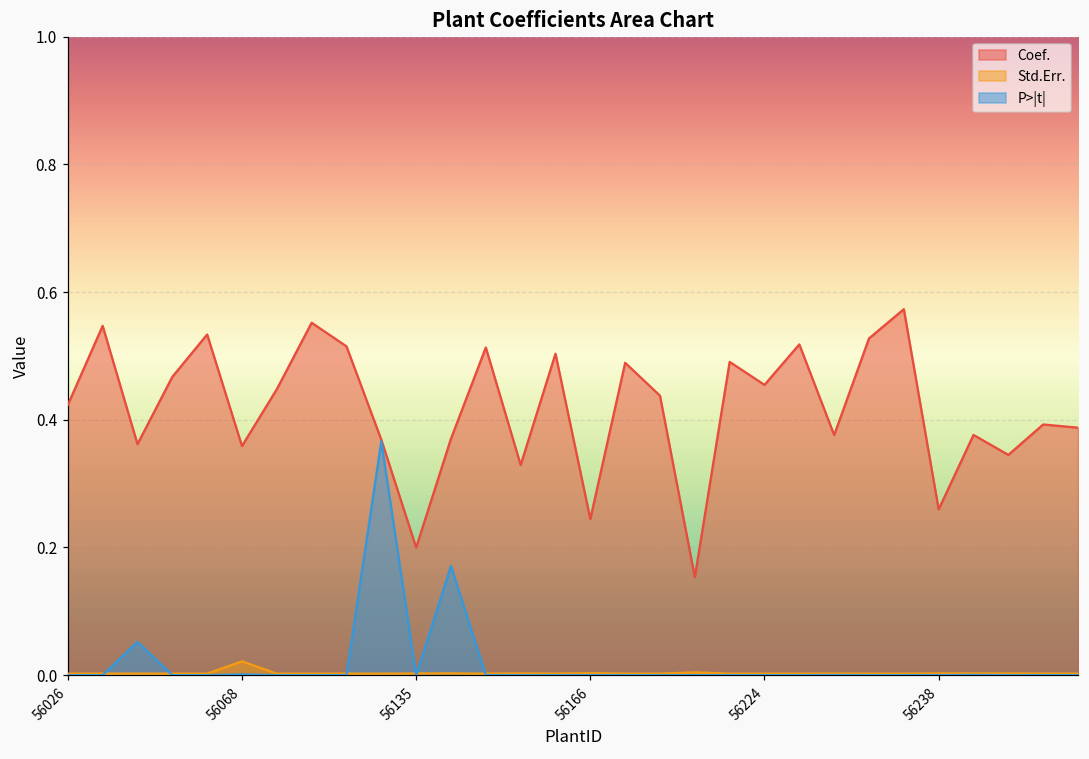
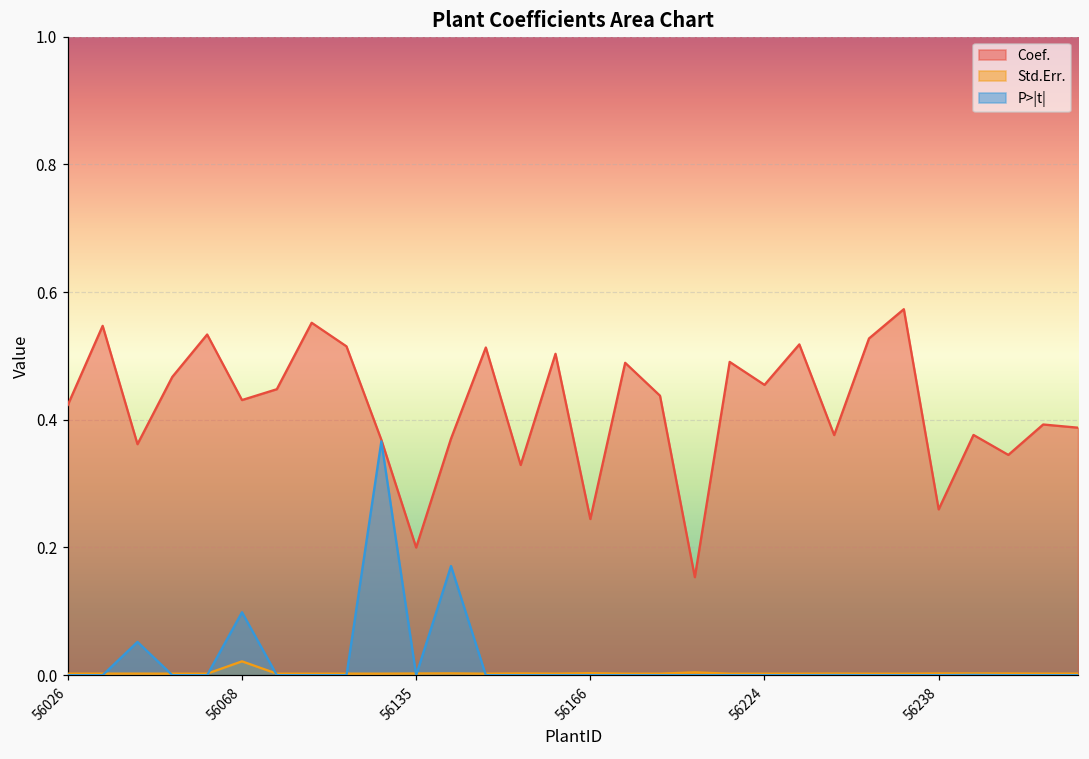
  {
    "Coef.": {
      "56026": 0.42,
-     "56068": 0.36,
+     "56068": 0.43,
      "56135": 0.20,
      "56166": 0.24,
      "56224": 0.45,
      "56238": 0.26
    },
    "Std.Err.": {
      "56068": 0.02
    },
    "P>|t|": {
-     "56068": 0.00
+     "56068": 0.10
    }
  }
